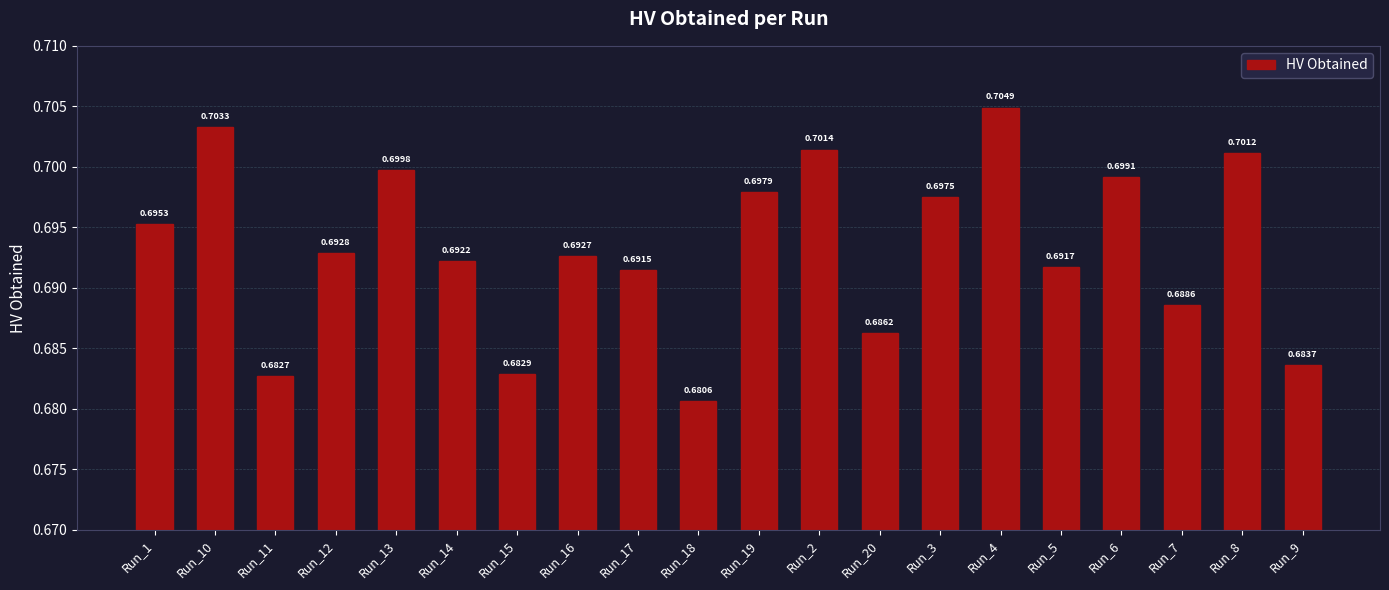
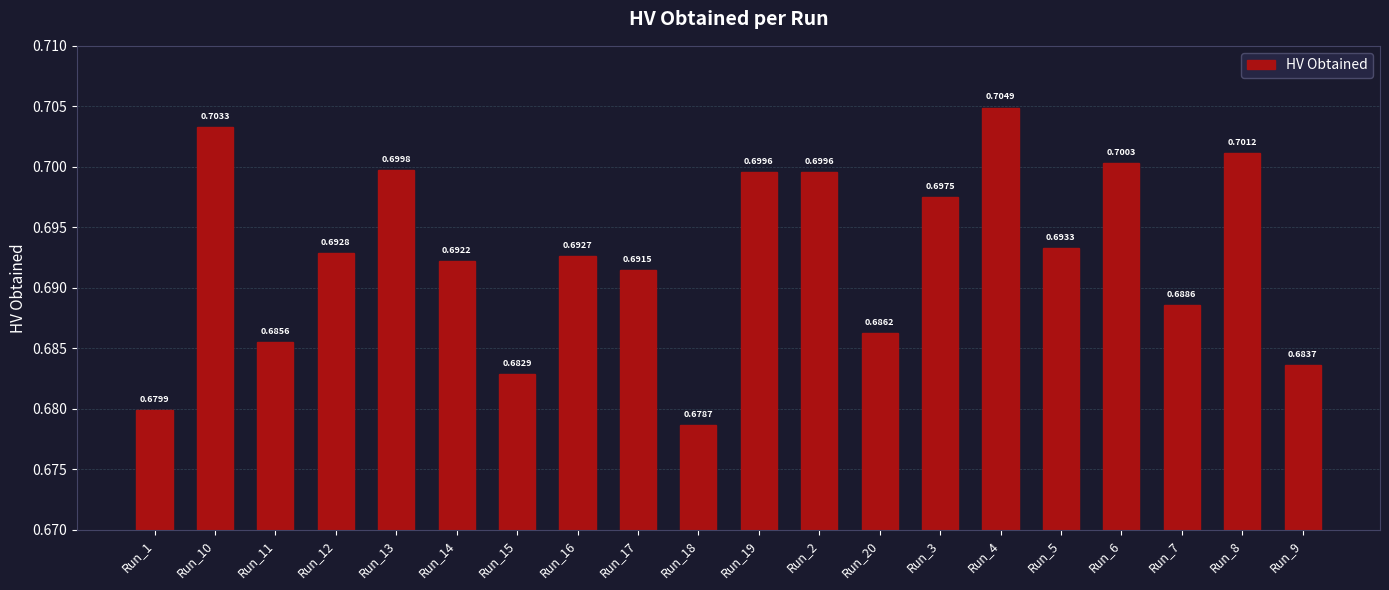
  {
-   "Run_1": 0.6953,
+   "Run_1": 0.6799,
    "Run_10": 0.7033,
-   "Run_11": 0.6827,
+   "Run_11": 0.6856,
    "Run_12": 0.6928,
    "Run_13": 0.6998,
    "Run_14": 0.6922,
    "Run_15": 0.6829,
    "Run_16": 0.6927,
    "Run_17": 0.6915,
-   "Run_18": 0.6806,
-   "Run_19": 0.6979,
-   "Run_2": 0.7014,
+   "Run_18": 0.6787,
+   "Run_19": 0.6996,
+   "Run_2": 0.6996,
    "Run_20": 0.6862,
    "Run_3": 0.6975,
    "Run_4": 0.7049,
-   "Run_5": 0.6917,
-   "Run_6": 0.6991,
+   "Run_5": 0.6933,
+   "Run_6": 0.7003,
    "Run_7": 0.6886,
    "Run_8": 0.7012,
    "Run_9": 0.6837
  }
